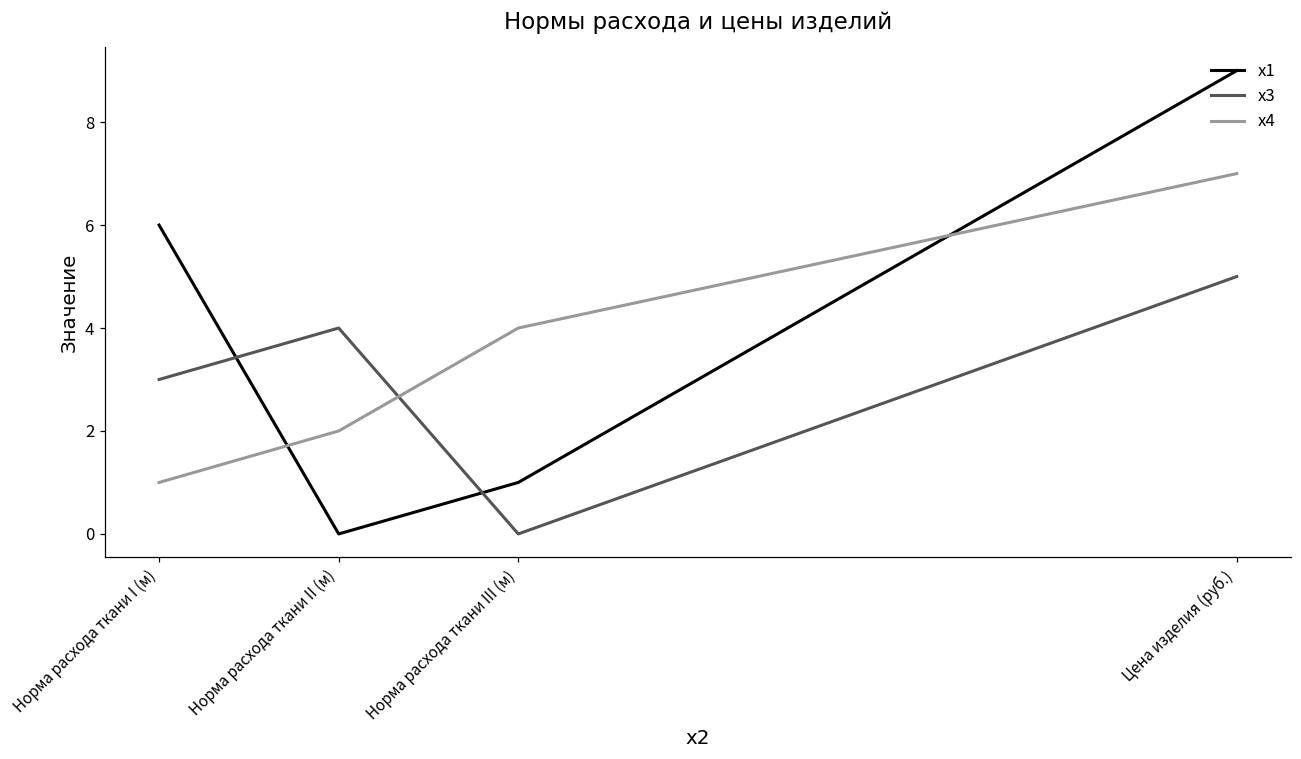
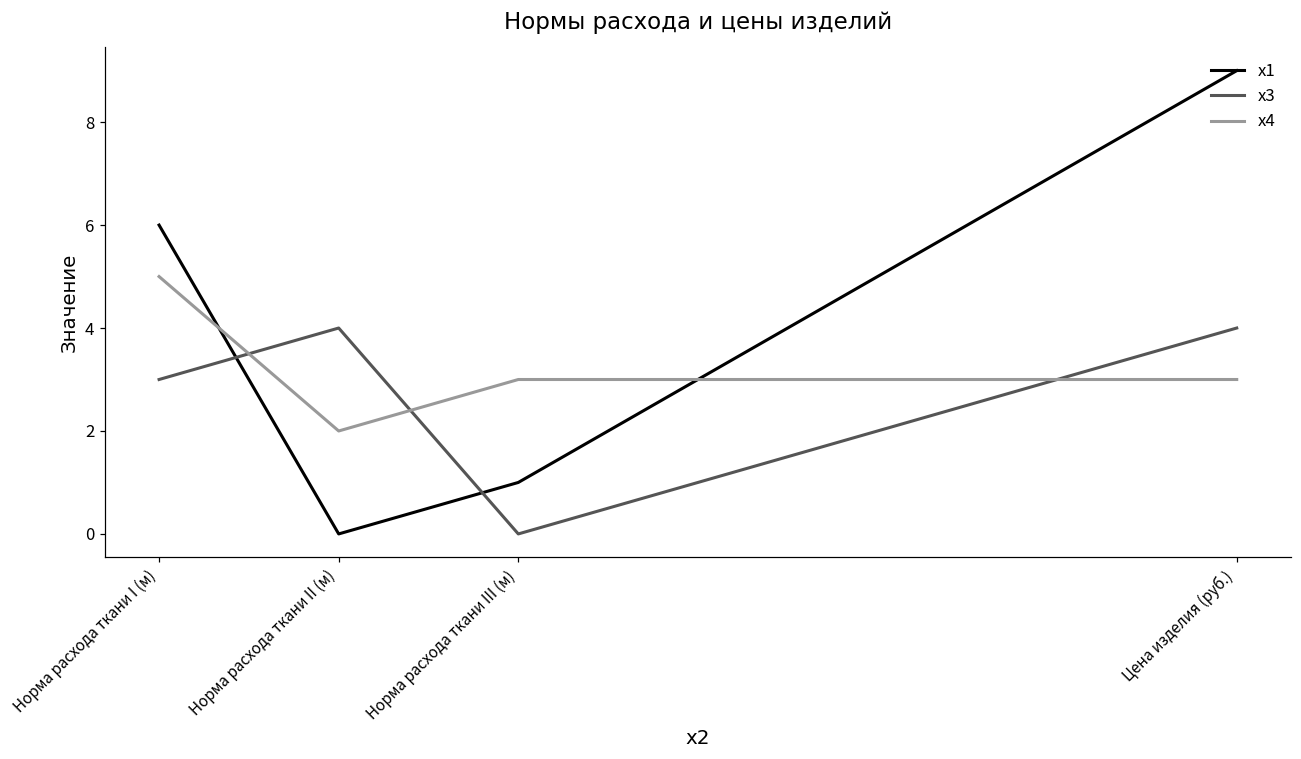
  {
    "x1": {
      "Норма расхода ткани I (м)": 6,
      "Норма расхода ткани II (м)": 0,
      "Норма расхода ткани III (м)": 1,
      "Цена изделия (руб.)": 9
    },
    "x3": {
      "Норма расхода ткани I (м)": 3,
      "Норма расхода ткани II (м)": 4,
      "Норма расхода ткани III (м)": 0,
-     "Цена изделия (руб.)": 5
+     "Цена изделия (руб.)": 4
    },
    "x4": {
-     "Норма расхода ткани I (м)": 1,
+     "Норма расхода ткани I (м)": 5,
      "Норма расхода ткани II (м)": 2,
-     "Норма расхода ткани III (м)": 4,
-     "Цена изделия (руб.)": 7
+     "Норма расхода ткани III (м)": 3,
+     "Цена изделия (руб.)": 3
    }
  }
